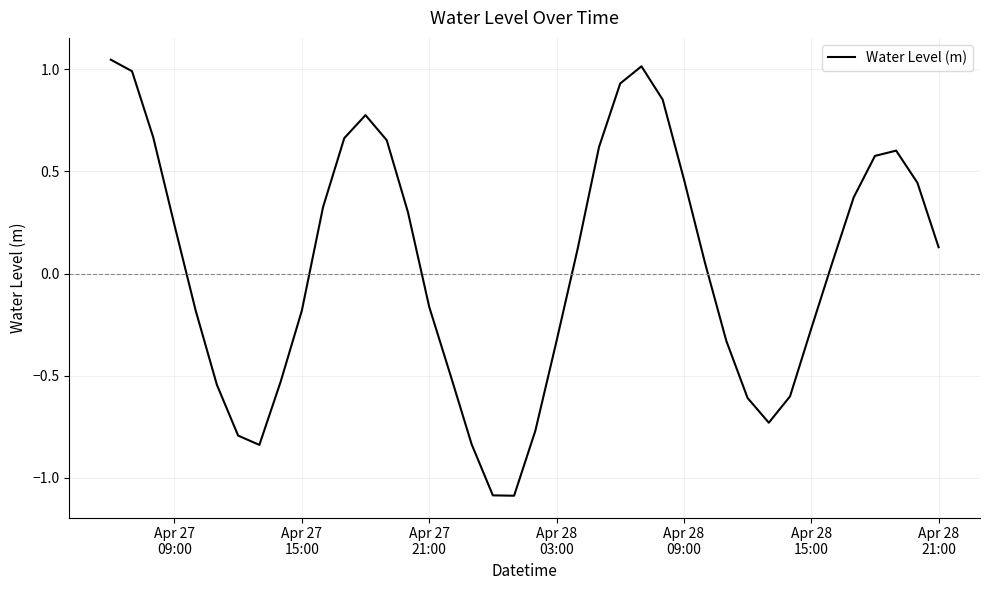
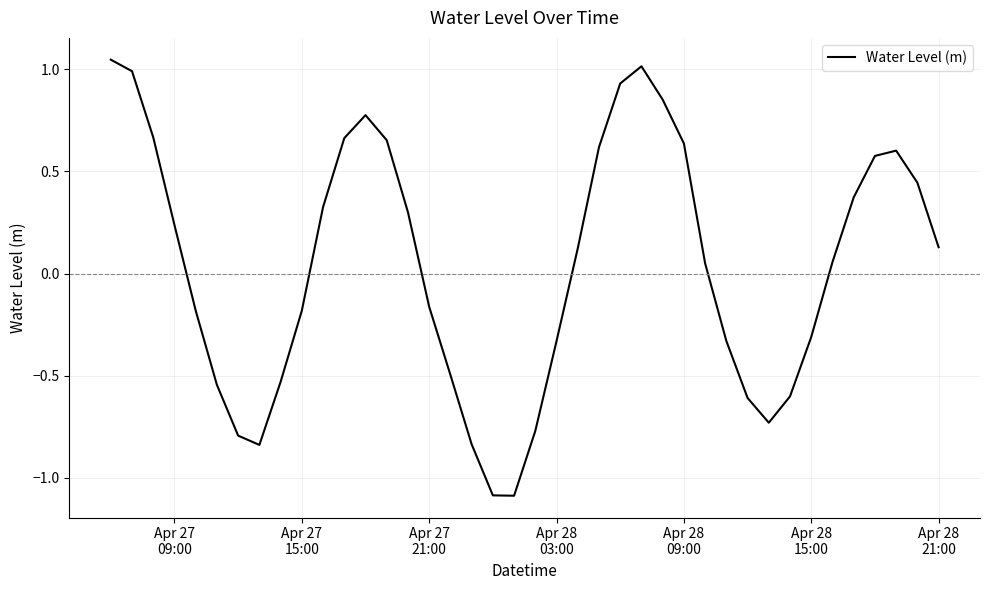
  {
    "Apr 27 09:00": 0.24,
    "Apr 27 15:00": -0.18,
    "Apr 27 21:00": -0.16,
    "Apr 28 03:00": -0.33,
-   "Apr 28 09:00": 0.46,
-   "Apr 28 15:00": -0.27,
+   "Apr 28 09:00": 0.64,
+   "Apr 28 15:00": -0.31,
    "Apr 28 21:00": 0.13
  }
